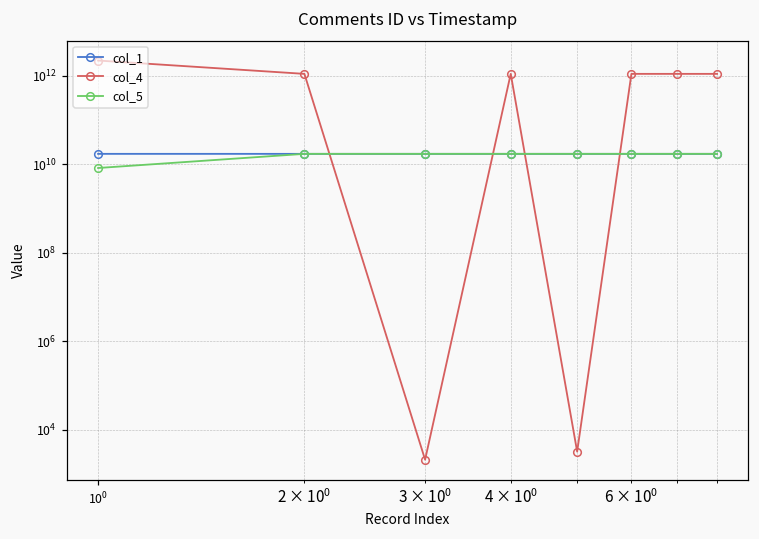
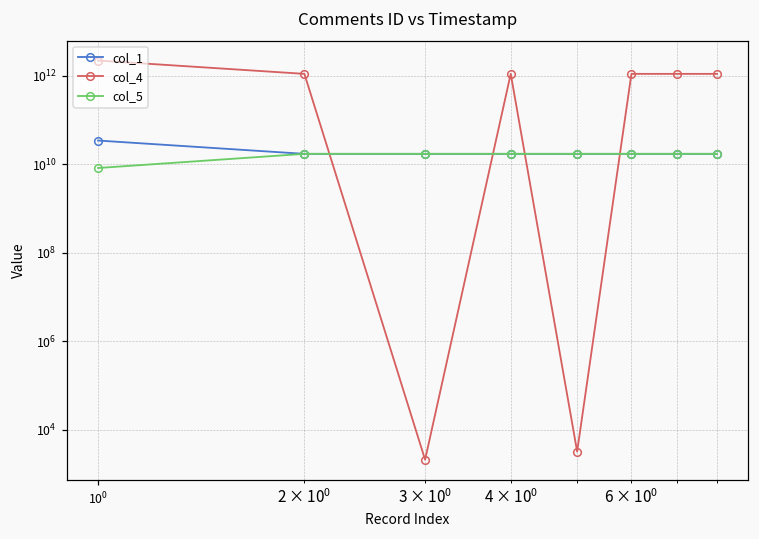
  {
    "col_1": {
-     "10^0": 17000000000
+     "10^0": 30000000000
    },
    "col_5": {
      "10^0": 8000000000
    }
  }
